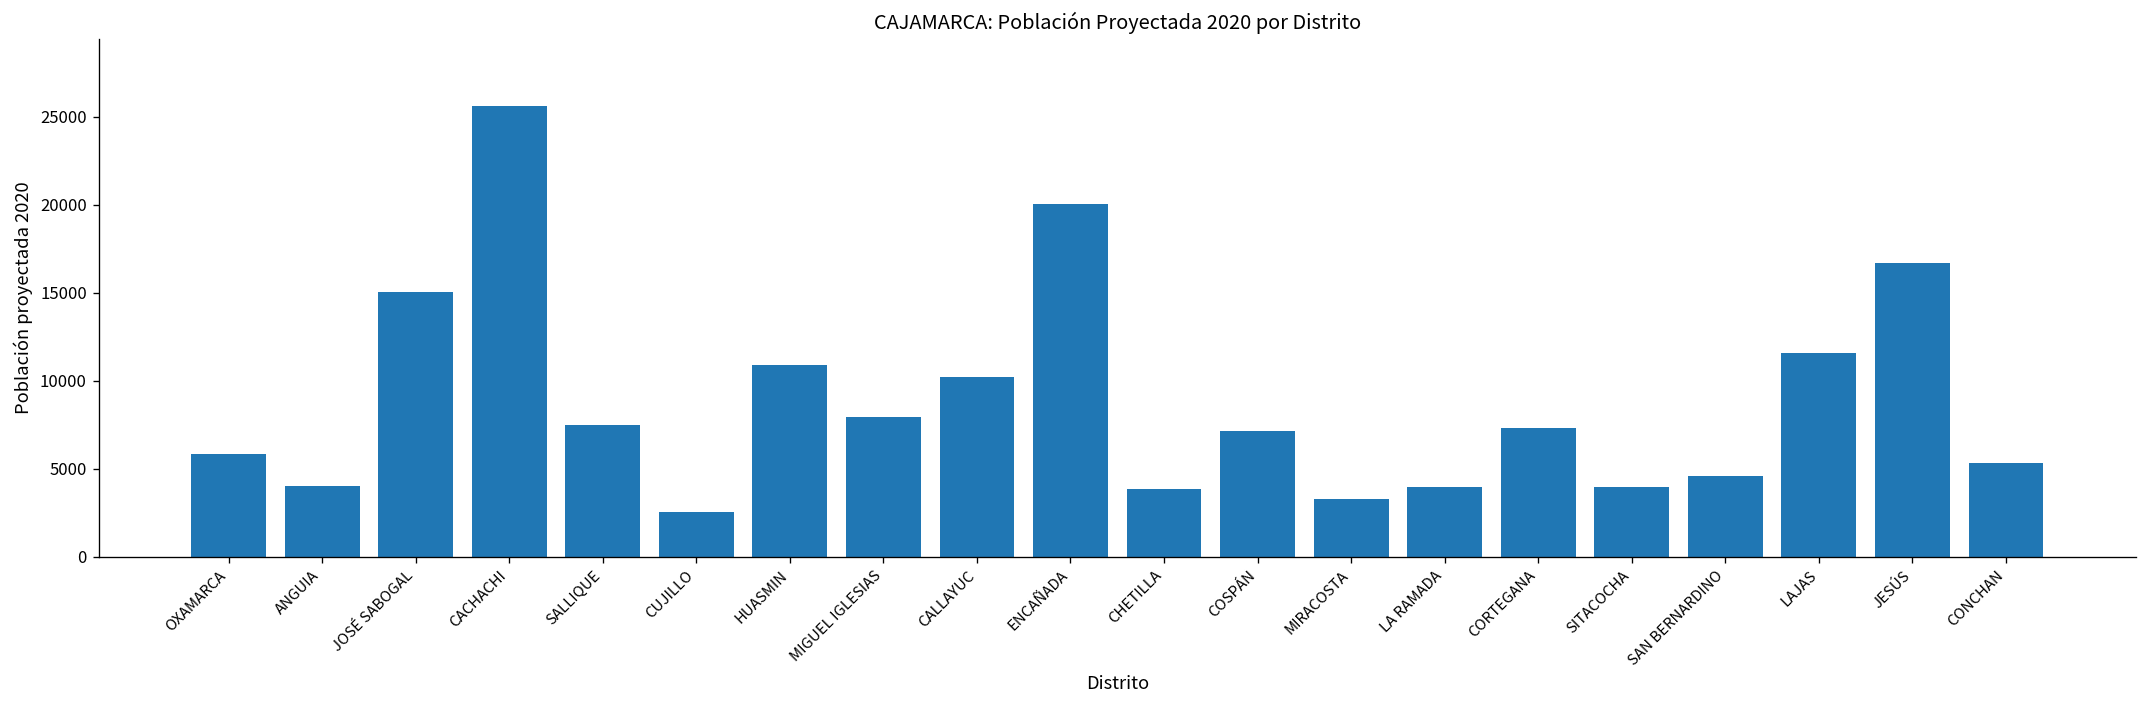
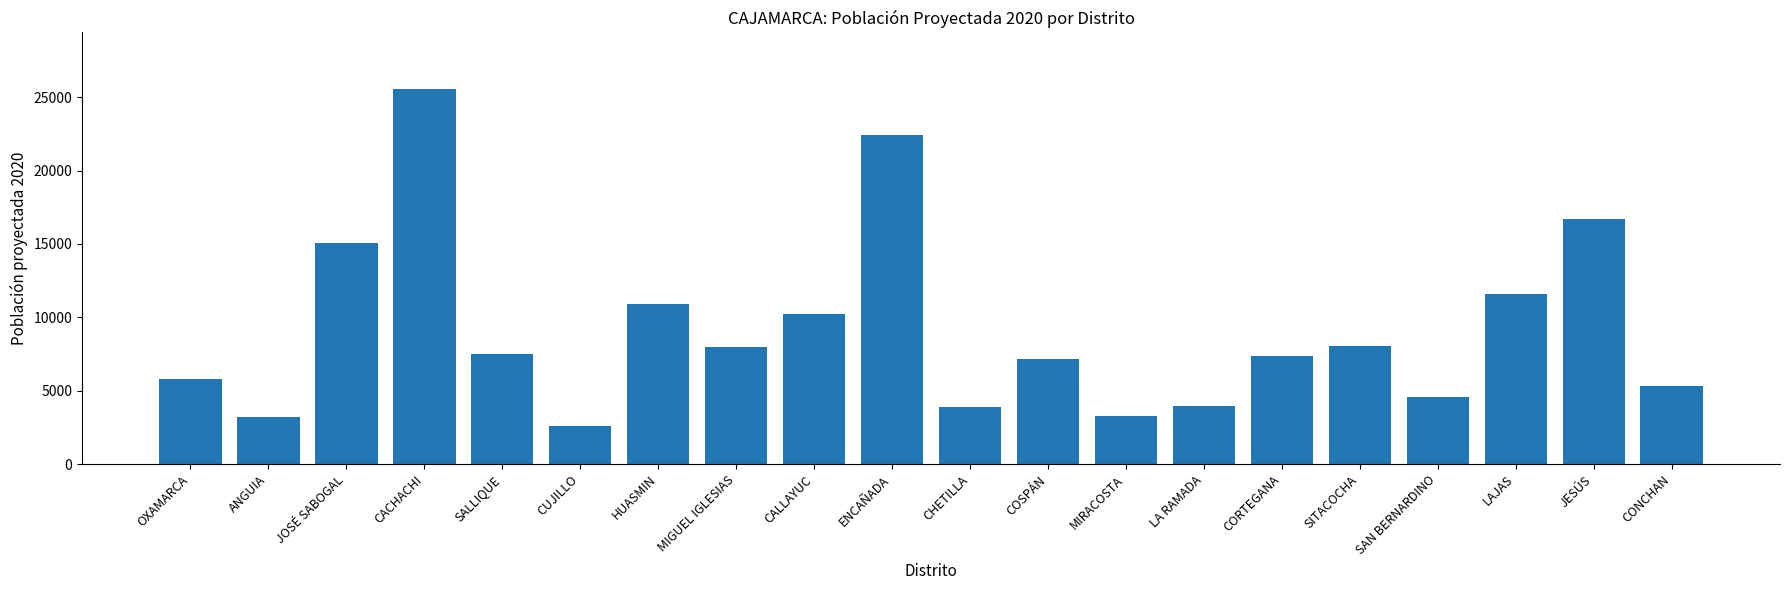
  {
    "OXAMARCA": 5800,
-   "ANGUIA": 4000,
+   "ANGUIA": 3200,
    "JOSÉ SABOGAL": 15100,
    "CACHACHI": 25600,
    "SALLIQUE": 7500,
    "CUJILLO": 2600,
    "HUASMIN": 10900,
    "MIGUEL IGLESIAS": 8000,
    "CALLAYUC": 10200,
-   "ENCAÑADA": 20100,
+   "ENCAÑADA": 22400,
    "CHETILLA": 3900,
    "COSPÁN": 7200,
    "MIRACOSTA": 3300,
    "LA RAMADA": 4000,
    "CORTEGANA": 7300,
-   "SITACOCHA": 4000,
+   "SITACOCHA": 8000,
    "SAN BERNARDINO": 4600,
    "LAJAS": 11600,
    "JESÚS": 16700,
    "CONCHAN": 5300
  }
